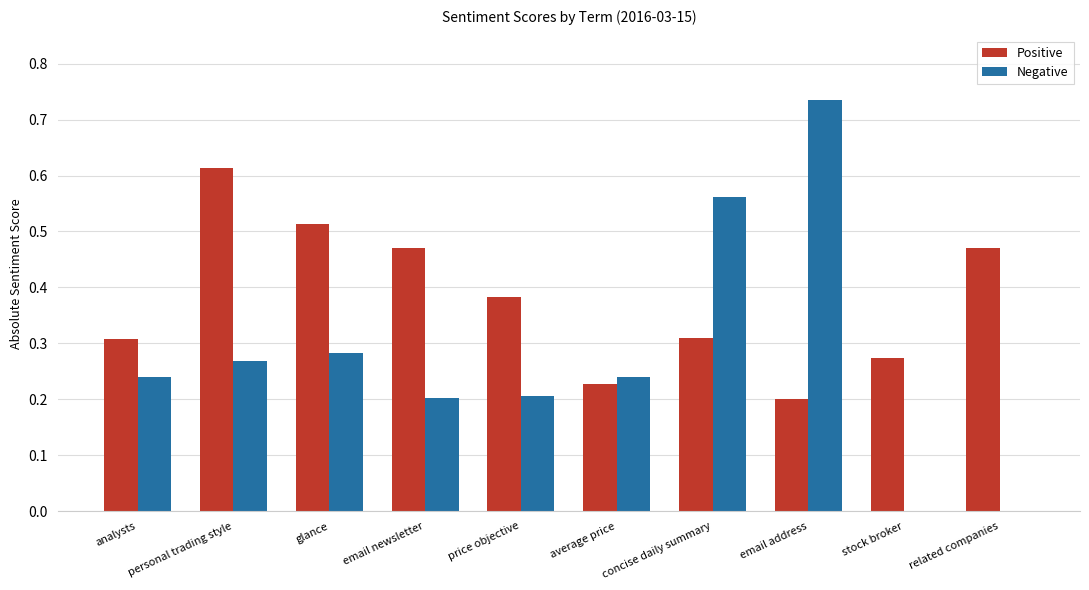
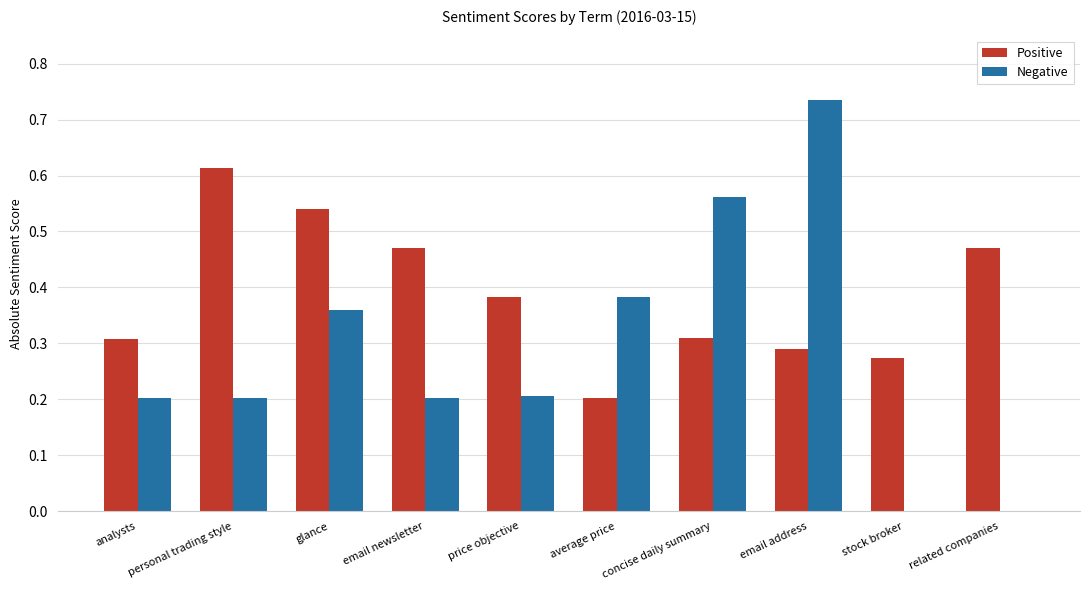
  {
    "Positive": {
      "analysts": 0.31,
      "personal trading style": 0.61,
-     "glance": 0.51,
+     "glance": 0.54,
      "email newsletter": 0.47,
      "price objective": 0.38,
-     "average price": 0.23,
+     "average price": 0.20,
      "concise daily summary": 0.31,
-     "email address": 0.20,
+     "email address": 0.29,
      "stock broker": 0.27,
      "related companies": 0.47
    },
    "Negative": {
-     "analysts": 0.24,
-     "personal trading style": 0.27,
-     "glance": 0.28,
+     "analysts": 0.20,
+     "personal trading style": 0.20,
+     "glance": 0.36,
      "email newsletter": 0.20,
      "price objective": 0.21,
-     "average price": 0.24,
+     "average price": 0.38,
      "concise daily summary": 0.56,
      "email address": 0.74,
      "stock broker": 0.00,
      "related companies": 0.00
    }
  }
